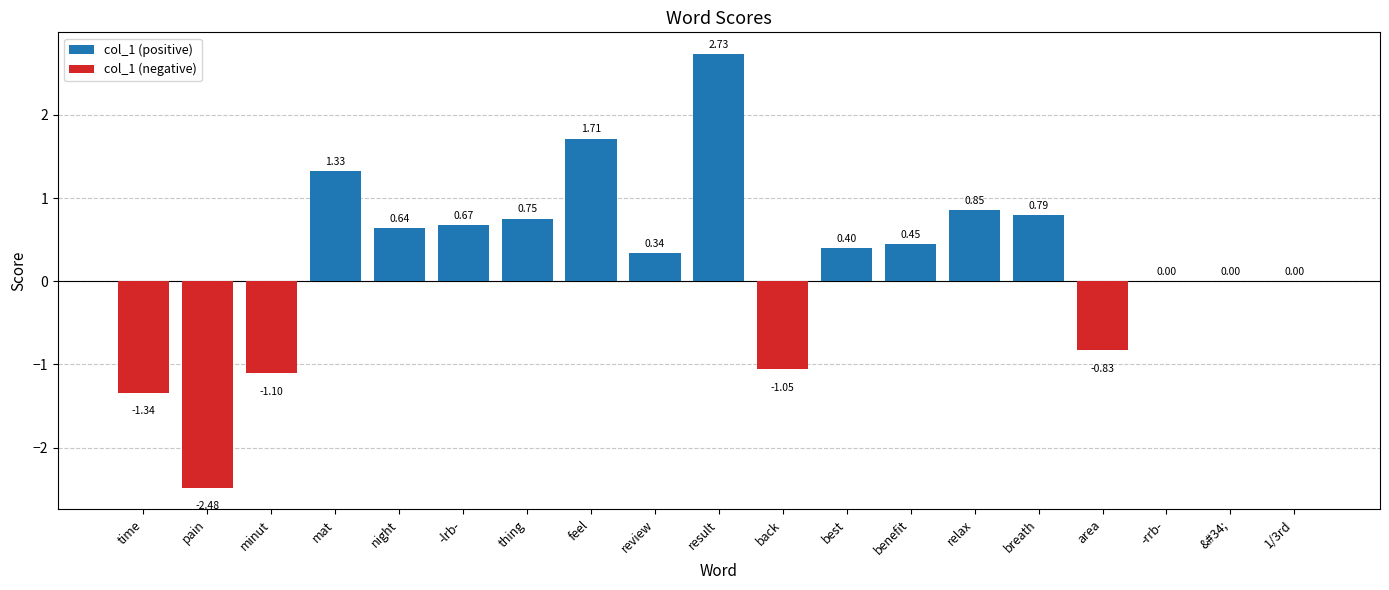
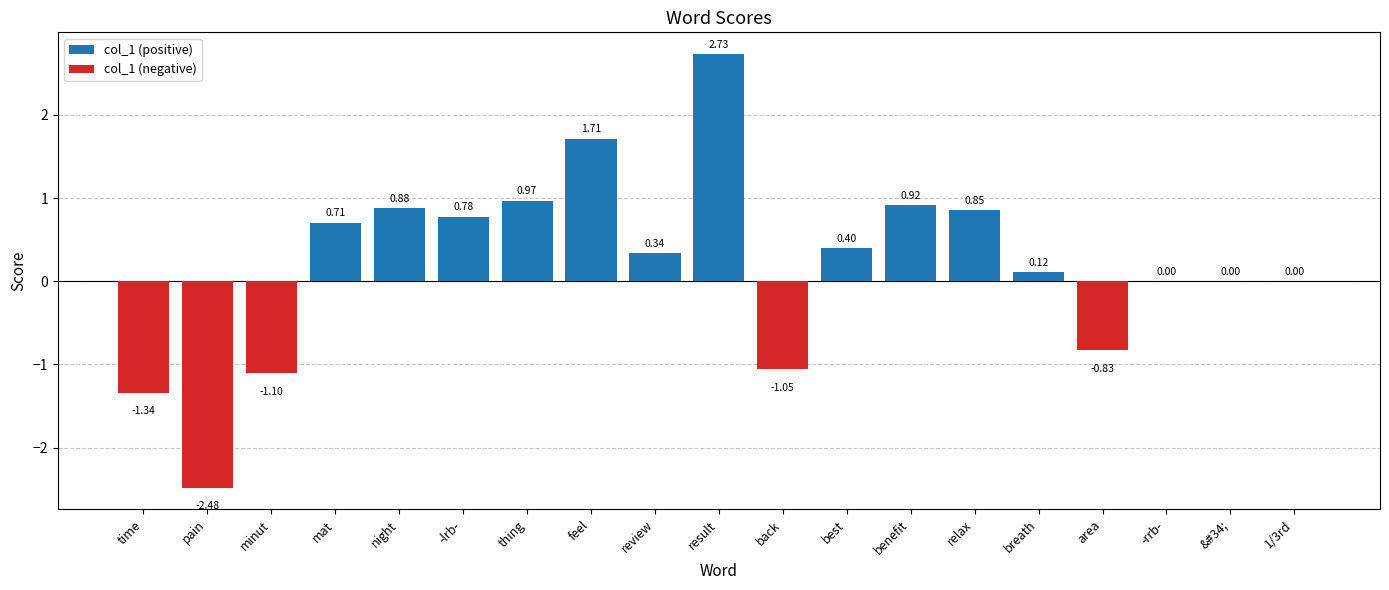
  {
    "col_1 (positive)": {
-     "mat": 1.33,
-     "night": 0.64,
-     "-lrb-": 0.67,
-     "thing": 0.75,
+     "mat": 0.71,
+     "night": 0.88,
+     "-lrb-": 0.78,
+     "thing": 0.97,
      "feel": 1.71,
      "review": 0.34,
      "result": 2.73,
      "best": 0.40,
-     "benefit": 0.45,
+     "benefit": 0.92,
      "relax": 0.85,
-     "breath": 0.79,
+     "breath": 0.12,
      "-rrb-": 0.00,
      "&#34;": 0.00,
      "1/3rd": 0.00
    },
    "col_1 (negative)": {
      "time": -1.34,
      "pain": -2.48,
      "minut": -1.10,
      "back": -1.05,
      "area": -0.83
    }
  }
